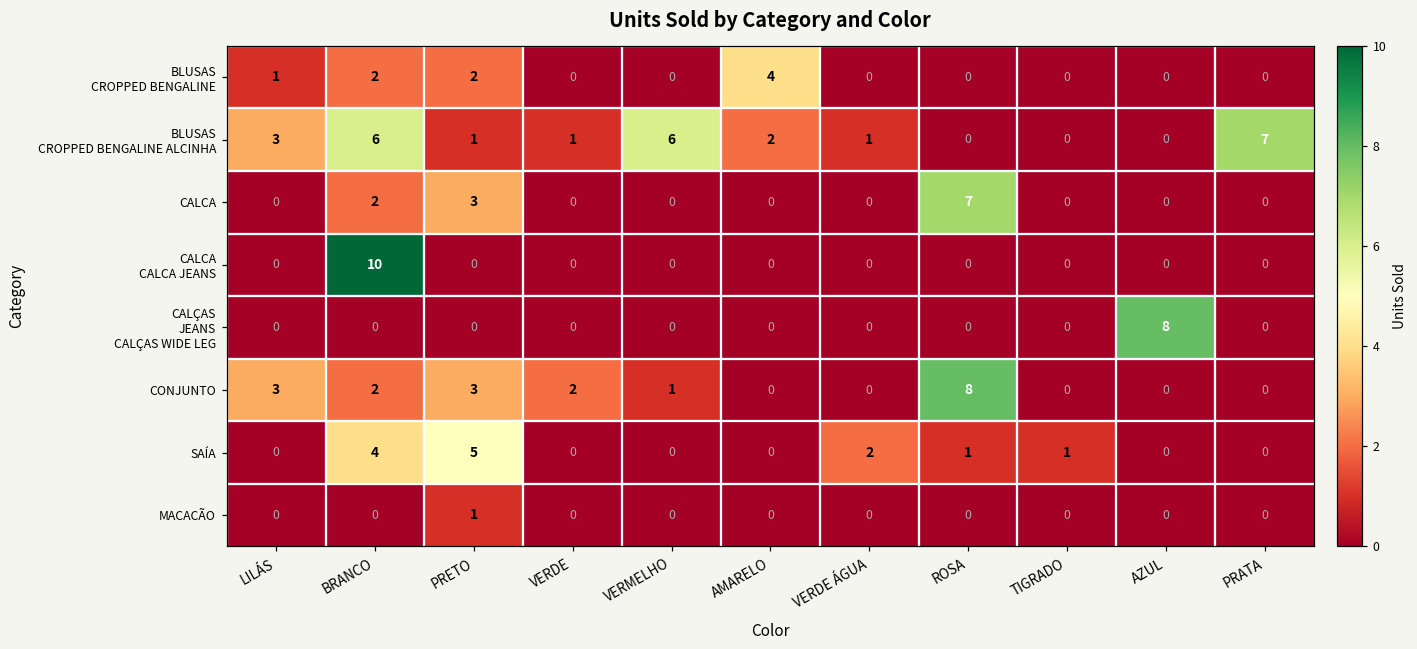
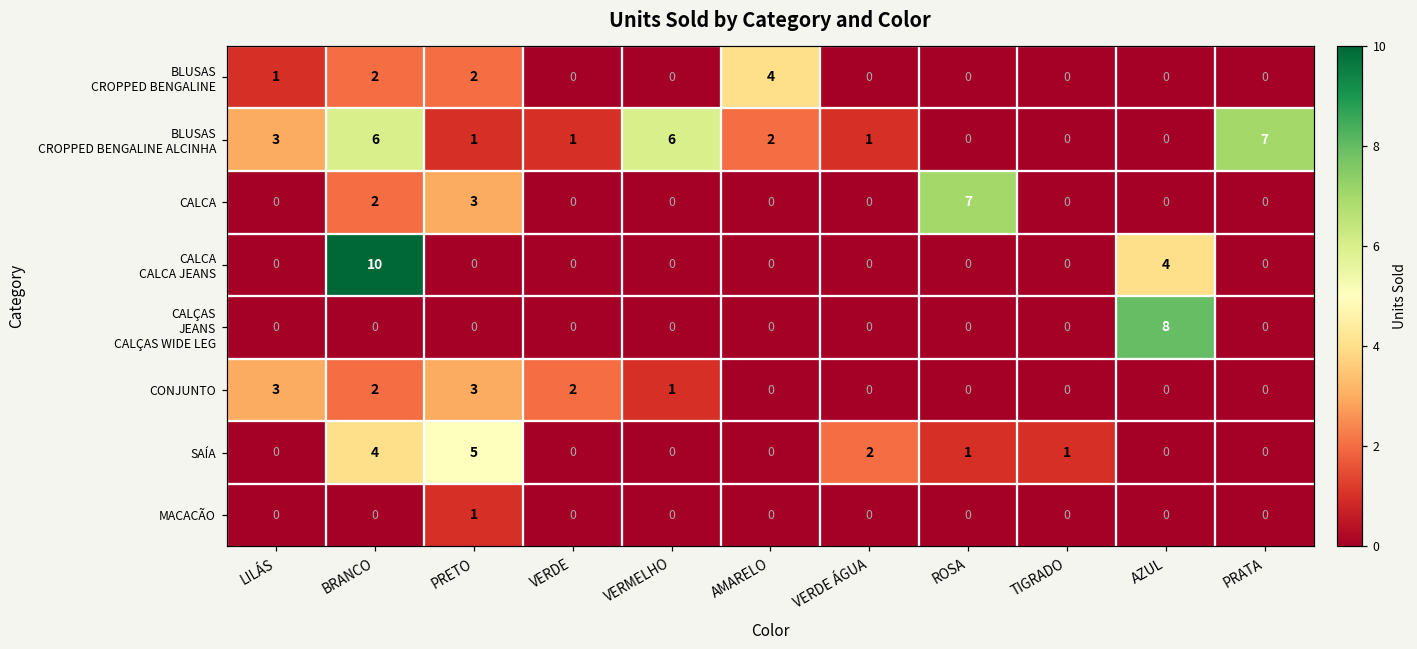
  {
    "BLUSAS CROPPED BENGALINE": {
      "LILÁS": 1,
      "BRANCO": 2,
      "PRETO": 2,
      "VERDE": 0,
      "VERMELHO": 0,
      "AMARELO": 4,
      "VERDE ÁGUA": 0,
      "ROSA": 0,
      "TIGRADO": 0,
      "AZUL": 0,
      "PRATA": 0
    },
    "BLUSAS CROPPED BENGALINE ALCINHA": {
      "LILÁS": 3,
      "BRANCO": 6,
      "PRETO": 1,
      "VERDE": 1,
      "VERMELHO": 6,
      "AMARELO": 2,
      "VERDE ÁGUA": 1,
      "ROSA": 0,
      "TIGRADO": 0,
      "AZUL": 0,
      "PRATA": 7
    },
    "CALCA": {
      "LILÁS": 0,
      "BRANCO": 2,
      "PRETO": 3,
      "VERDE": 0,
      "VERMELHO": 0,
      "AMARELO": 0,
      "VERDE ÁGUA": 0,
      "ROSA": 7,
      "TIGRADO": 0,
      "AZUL": 0,
      "PRATA": 0
    },
    "CALCA CALCA JEANS": {
      "LILÁS": 0,
      "BRANCO": 10,
      "PRETO": 0,
      "VERDE": 0,
      "VERMELHO": 0,
      "AMARELO": 0,
      "VERDE ÁGUA": 0,
      "ROSA": 0,
      "TIGRADO": 0,
-     "AZUL": 0,
+     "AZUL": 4,
      "PRATA": 0
    },
    "CALÇAS JEANS CALÇAS WIDE LEG": {
      "LILÁS": 0,
      "BRANCO": 0,
      "PRETO": 0,
      "VERDE": 0,
      "VERMELHO": 0,
      "AMARELO": 0,
      "VERDE ÁGUA": 0,
      "ROSA": 0,
      "TIGRADO": 0,
      "AZUL": 8,
      "PRATA": 0
    },
    "CONJUNTO": {
      "LILÁS": 3,
      "BRANCO": 2,
      "PRETO": 3,
      "VERDE": 2,
      "VERMELHO": 1,
      "AMARELO": 0,
      "VERDE ÁGUA": 0,
-     "ROSA": 8,
+     "ROSA": 0,
      "TIGRADO": 0,
      "AZUL": 0,
      "PRATA": 0
    },
    "SAÍA": {
      "LILÁS": 0,
      "BRANCO": 4,
      "PRETO": 5,
      "VERDE": 0,
      "VERMELHO": 0,
      "AMARELO": 0,
      "VERDE ÁGUA": 2,
      "ROSA": 1,
      "TIGRADO": 1,
      "AZUL": 0,
      "PRATA": 0
    },
    "MACACÃO": {
      "LILÁS": 0,
      "BRANCO": 0,
      "PRETO": 1,
      "VERDE": 0,
      "VERMELHO": 0,
      "AMARELO": 0,
      "VERDE ÁGUA": 0,
      "ROSA": 0,
      "TIGRADO": 0,
      "AZUL": 0,
      "PRATA": 0
    }
  }
